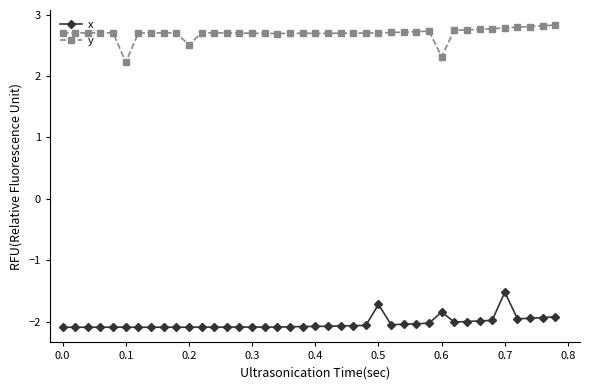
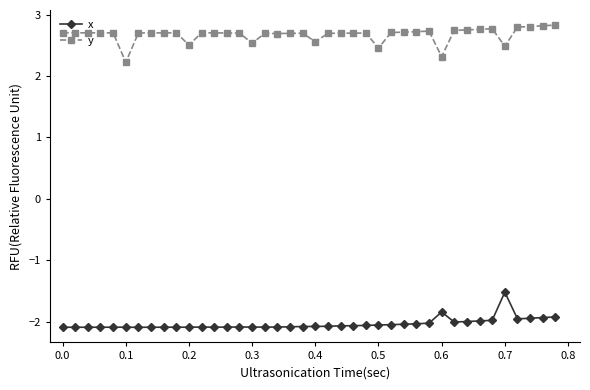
  {
    "x": {
      "0.0": -2.1,
      "0.1": -2.1,
      "0.2": -2.1,
      "0.3": -2.1,
      "0.4": -2.1,
-     "0.5": -1.7,
+     "0.5": -2.1,
      "0.6": -1.8,
      "0.7": -1.5
    },
    "y": {
      "0.0": 2.7,
      "0.1": 2.2,
      "0.2": 2.5,
-     "0.3": 2.7,
-     "0.4": 2.7,
-     "0.5": 2.7,
+     "0.3": 2.5,
+     "0.4": 2.6,
+     "0.5": 2.5,
      "0.6": 2.3,
-     "0.7": 2.8
+     "0.7": 2.5
    }
  }
